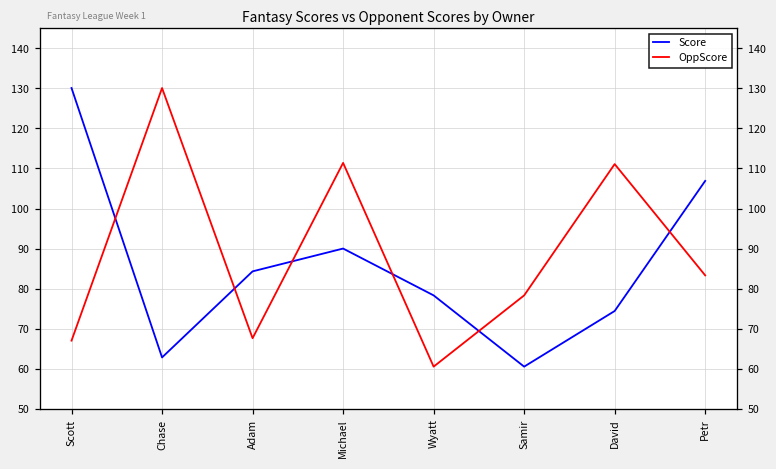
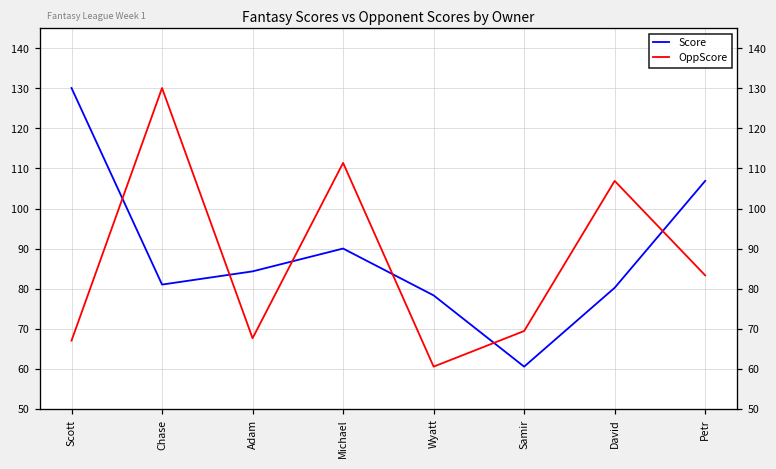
  {
    "Score": {
      "Scott": 130,
-     "Chase": 63,
+     "Chase": 81,
      "Adam": 84,
      "Michael": 90,
      "Wyatt": 78,
      "Samir": 61,
-     "David": 74,
+     "David": 80,
      "Petr": 107
    },
    "OppScore": {
      "Scott": 67,
      "Chase": 130,
      "Adam": 68,
      "Michael": 111,
      "Wyatt": 61,
-     "Samir": 78,
-     "David": 111,
+     "Samir": 69,
+     "David": 107,
      "Petr": 83
    }
  }
